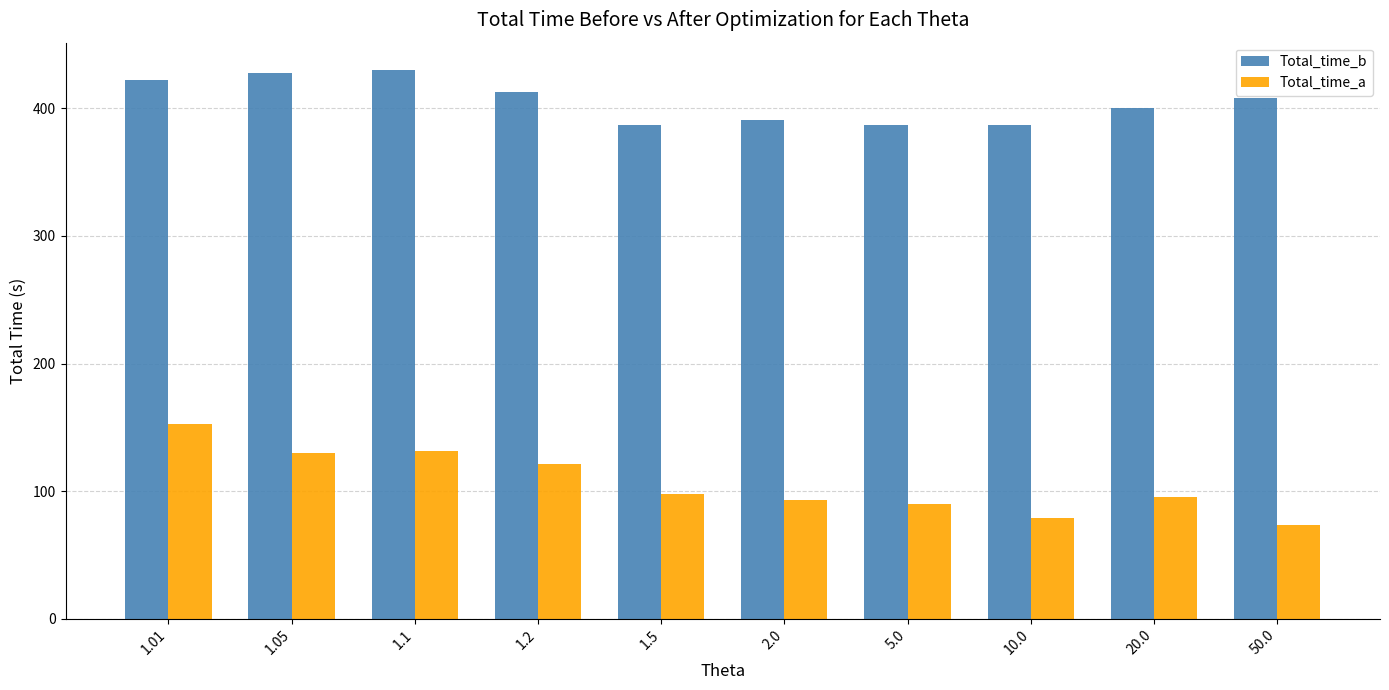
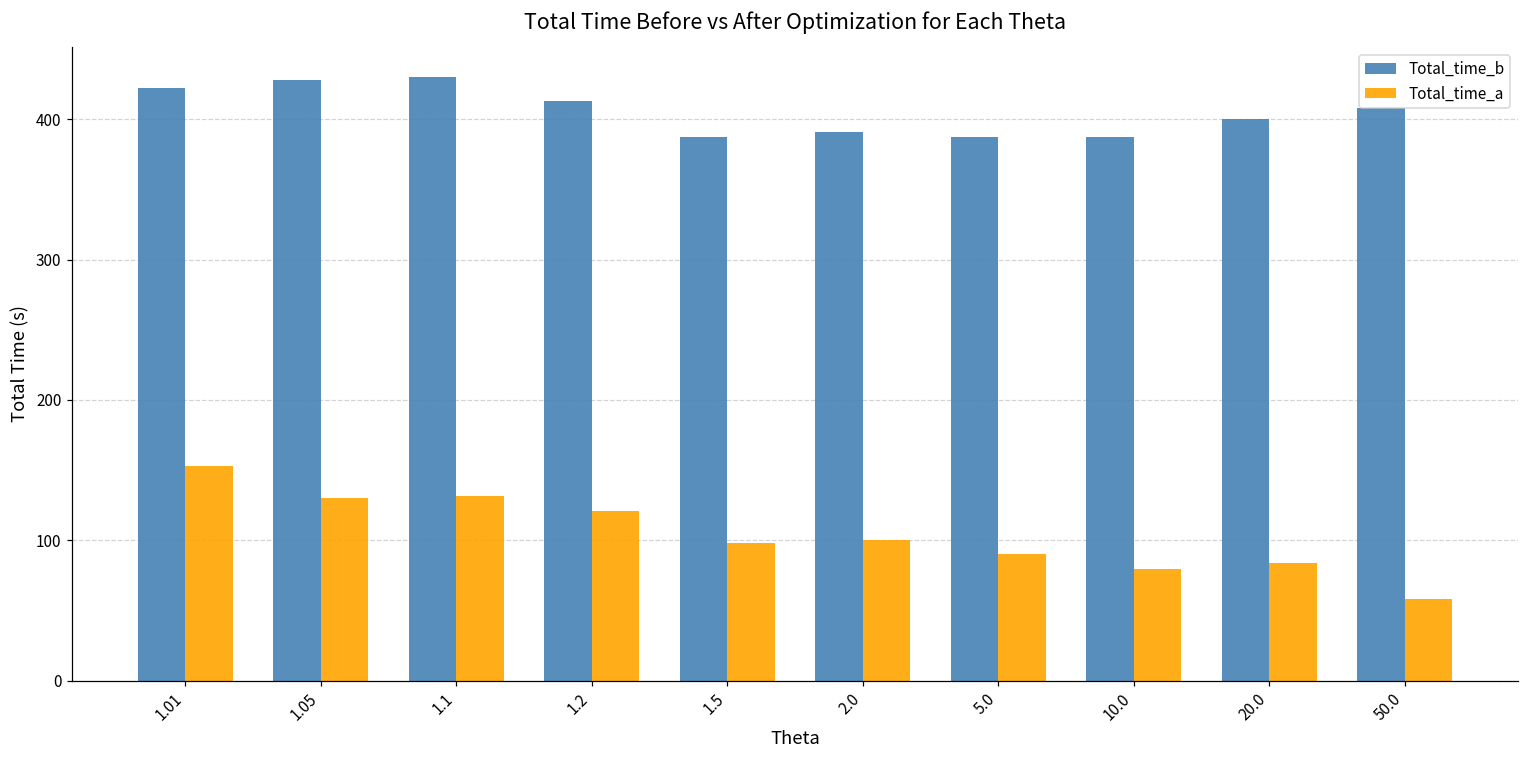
  {
    "Total_time_b": {
      "1.01": 423,
      "1.05": 428,
      "1.1": 430,
      "1.2": 413,
      "1.5": 387,
      "2.0": 391,
      "5.0": 387,
      "10.0": 387,
      "20.0": 400,
      "50.0": 408
    },
    "Total_time_a": {
      "1.01": 153,
      "1.05": 130,
      "1.1": 132,
      "1.2": 121,
      "1.5": 98,
-     "2.0": 93,
+     "2.0": 100,
      "5.0": 90,
      "10.0": 79,
-     "20.0": 95,
-     "50.0": 74
+     "20.0": 84,
+     "50.0": 58
    }
  }
